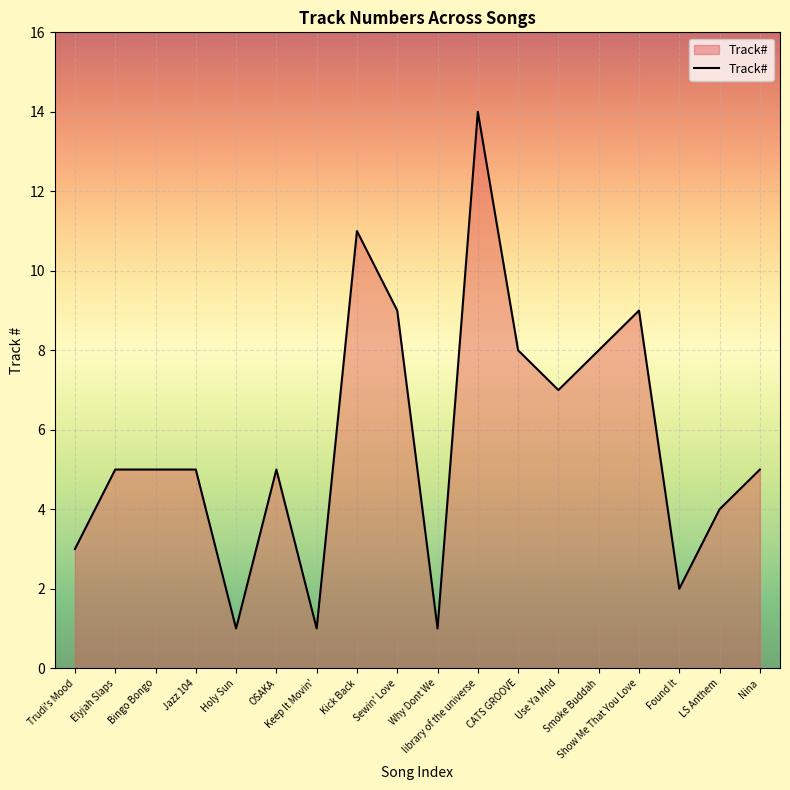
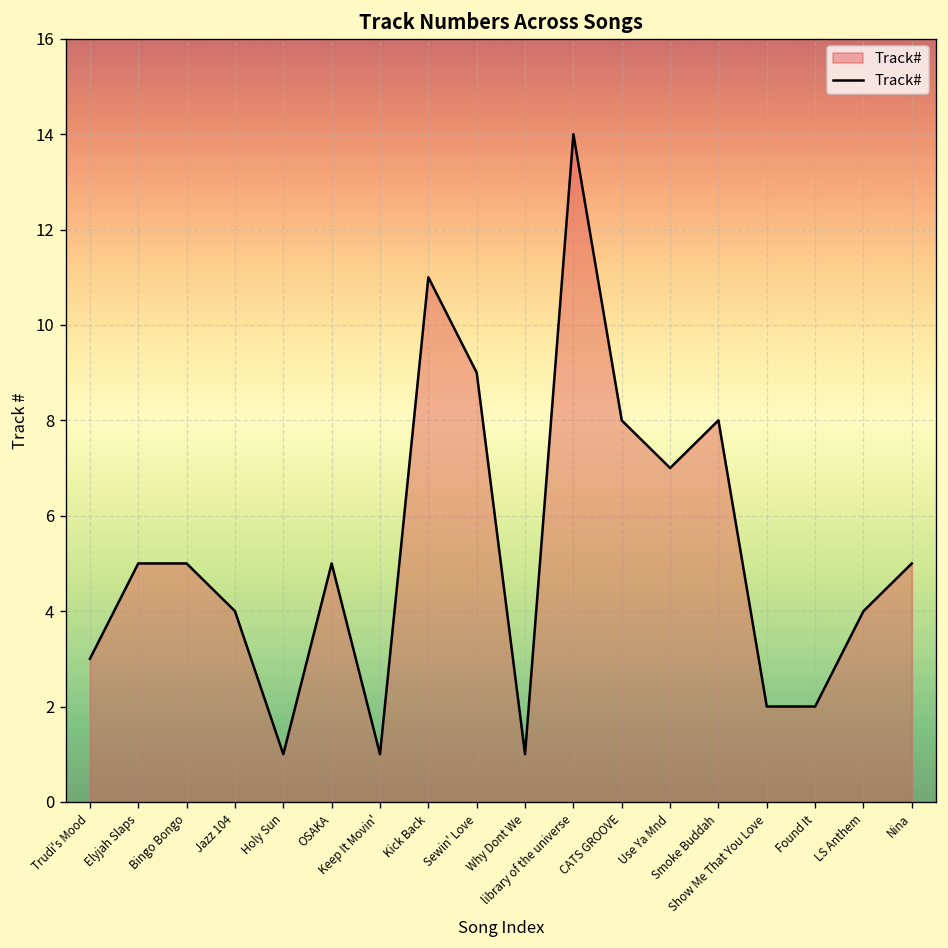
  {
    "Trudi's Mood": 3,
    "Elyjah Slaps": 5,
    "Bingo Bongo": 5,
-   "Jazz 104": 5,
+   "Jazz 104": 4,
    "Holy Sun": 1,
    "OSAKA": 5,
    "Keep It Movin'": 1,
    "Kick Back": 11,
    "Sewin' Love": 9,
    "Why Dont We": 1,
    "library of the universe": 14,
    "CATS GROOVE": 8,
    "Use Ya Mnd": 7,
    "Smoke Buddah": 8,
-   "Show Me That You Love": 9,
+   "Show Me That You Love": 2,
    "Found It": 2,
    "LS Anthem": 4,
    "Nina": 5
  }
